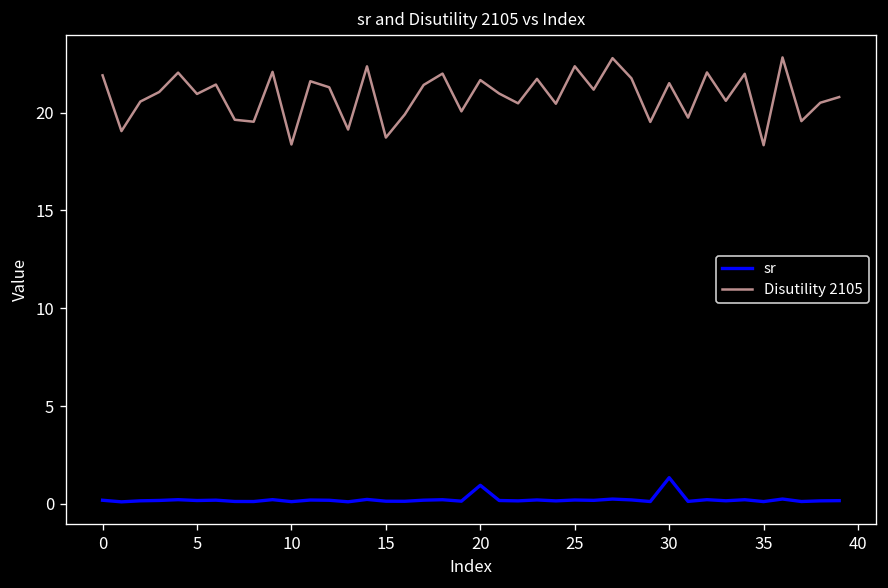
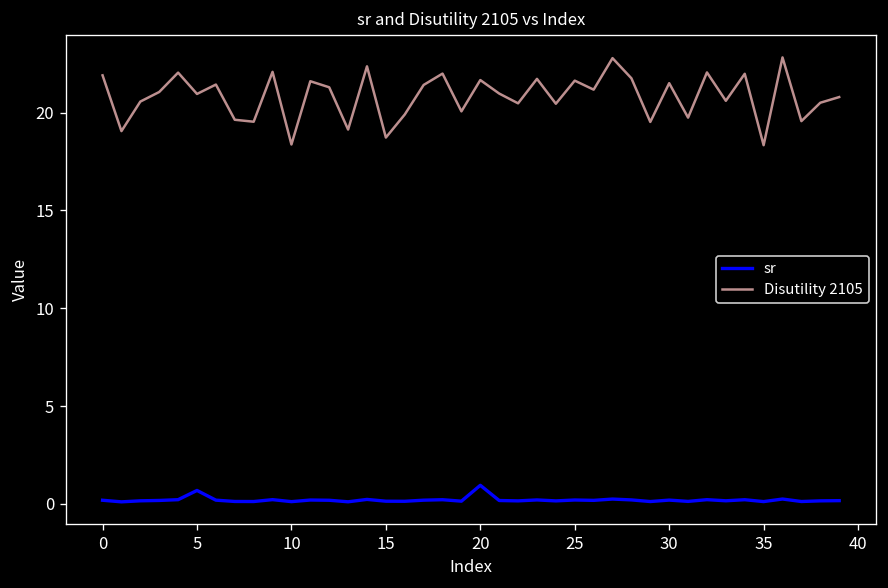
  {
    "sr": {
      "0": 0.2,
-     "5": 0.2,
+     "5": 0.7,
      "10": 0.1,
      "15": 0.1,
      "20": 0.9,
      "25": 0.2,
-     "30": 1.3,
+     "30": 0.2,
      "35": 0.1
    },
    "Disutility 2105": {
      "0": 21.9,
      "5": 20.9,
      "10": 18.4,
      "15": 18.7,
      "20": 21.7,
-     "25": 22.4,
+     "25": 21.6,
      "30": 21.5,
      "35": 18.3
    }
  }
